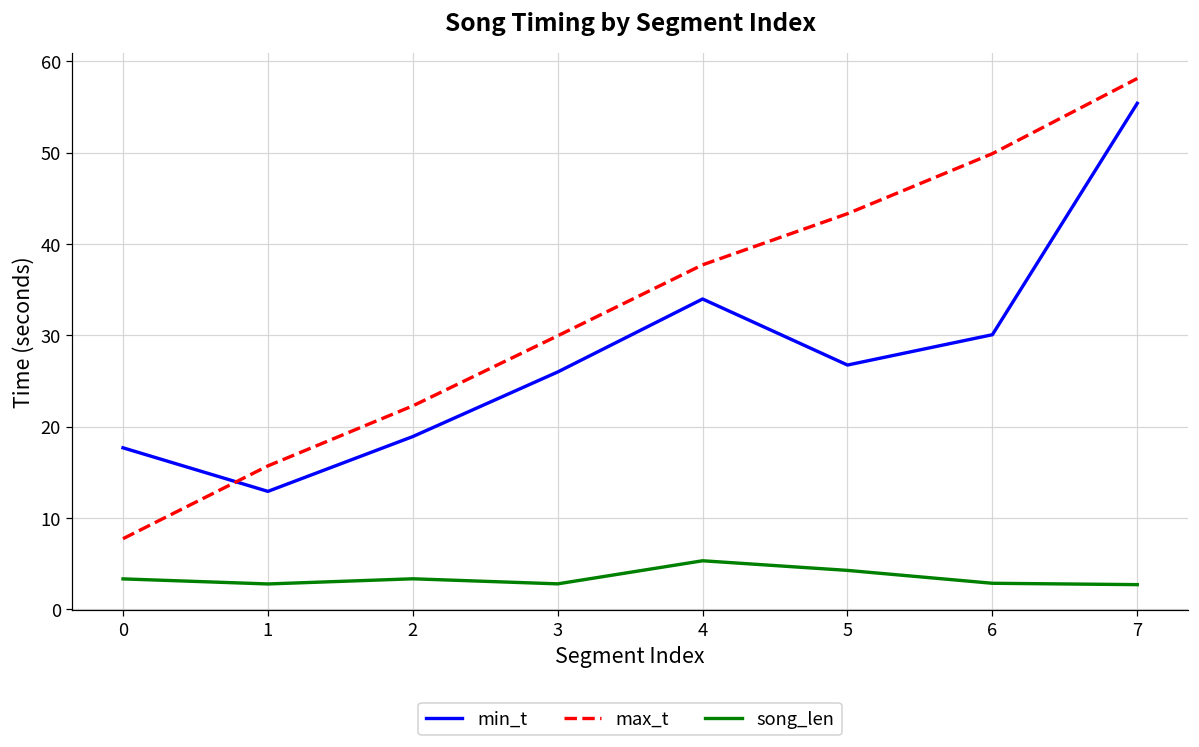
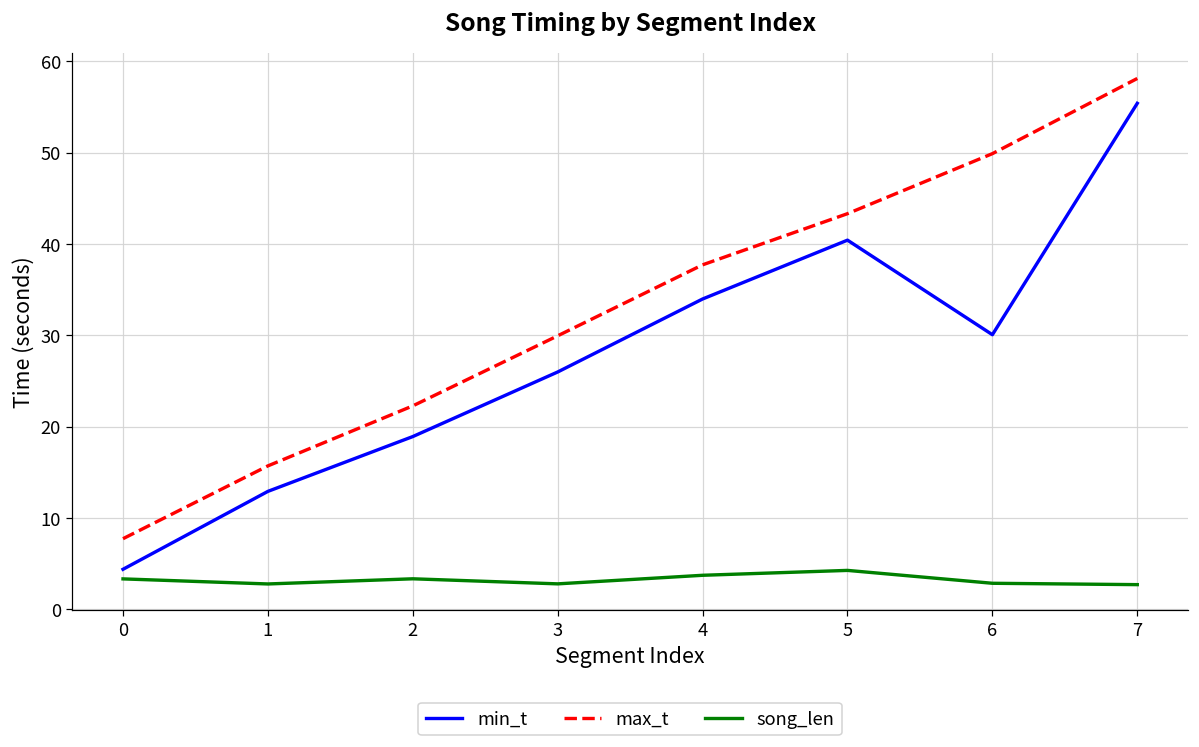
  {
    "min_t": {
-     "0": 18,
+     "0": 4,
      "1": 13,
      "2": 19,
      "3": 26,
      "4": 34,
-     "5": 27,
+     "5": 40,
      "6": 30,
      "7": 55
    },
    "max_t": {
      "0": 8,
      "1": 16,
      "2": 22,
      "3": 30,
      "4": 38,
      "5": 43,
      "6": 50,
      "7": 58
    },
    "song_len": {
      "0": 3,
      "1": 3,
      "2": 3,
      "3": 3,
-     "4": 5,
+     "4": 4,
      "5": 4,
      "6": 3,
      "7": 3
    }
  }
